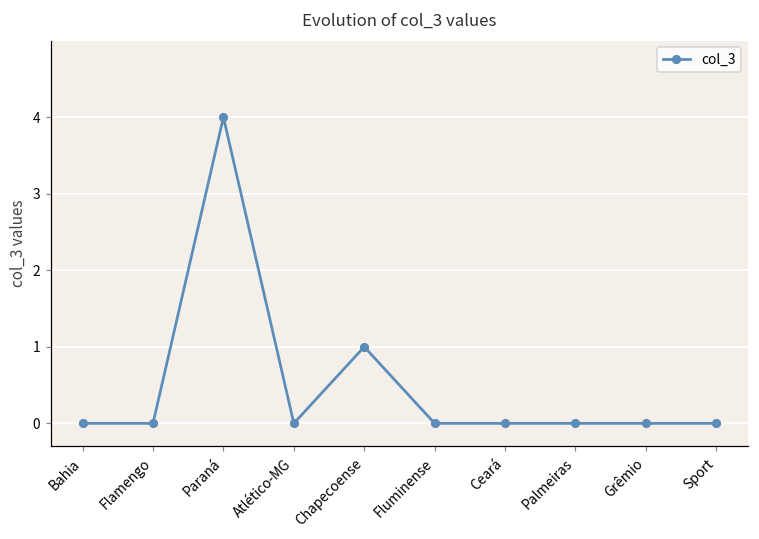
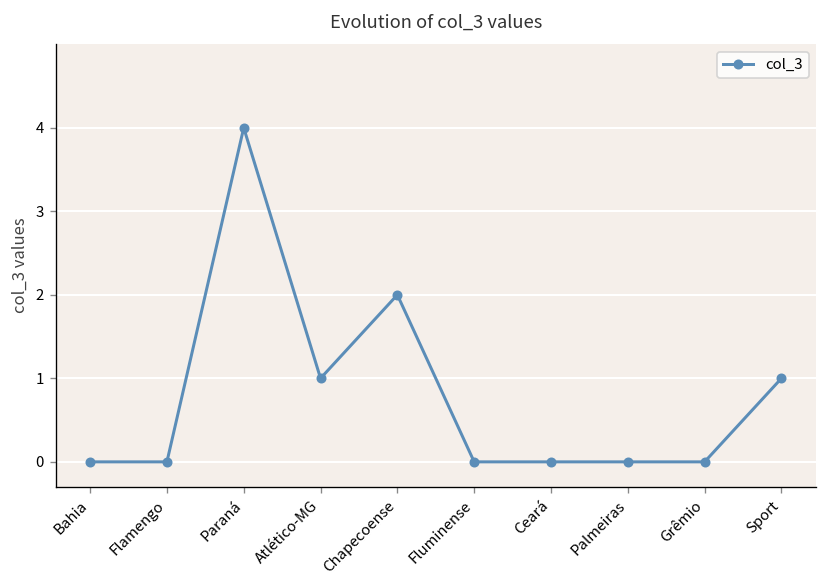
  {
    "Bahia": 0,
    "Flamengo": 0,
    "Paraná": 4,
-   "Atlético-MG": 0,
-   "Chapecoense": 1,
+   "Atlético-MG": 1,
+   "Chapecoense": 2,
    "Fluminense": 0,
    "Ceará": 0,
    "Palmeiras": 0,
    "Grêmio": 0,
-   "Sport": 0
+   "Sport": 1
  }
